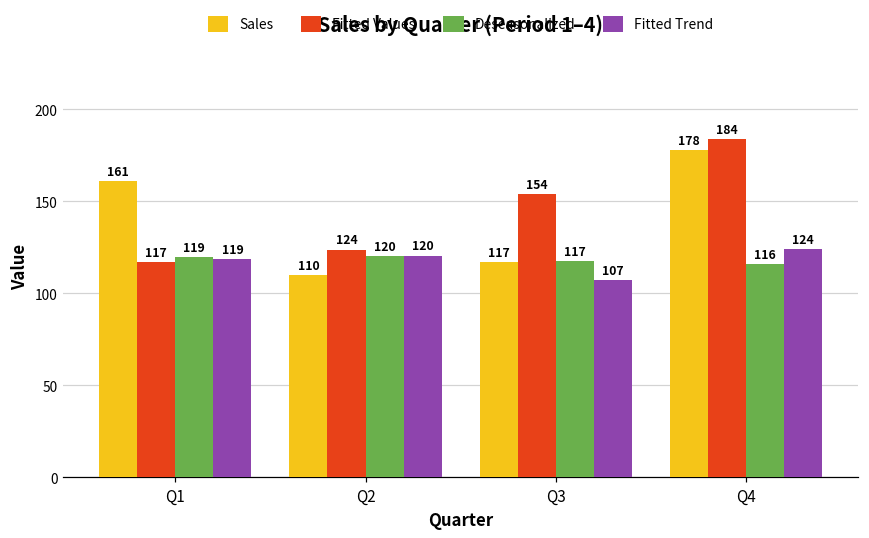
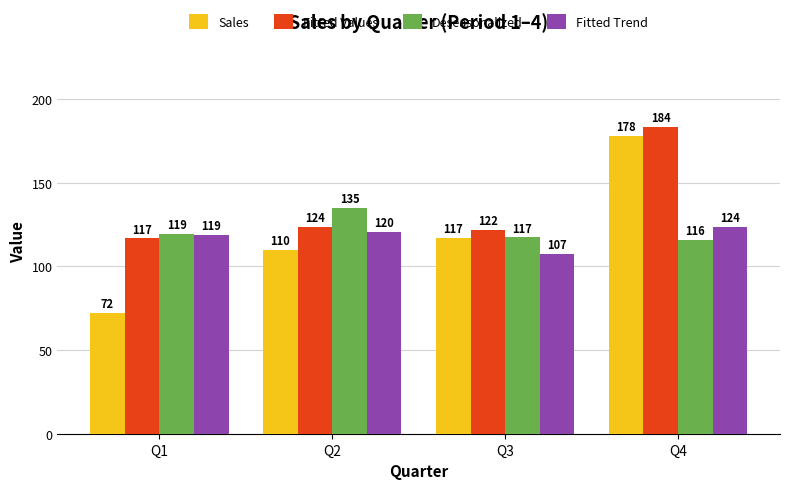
  {
    "Sales": {
-     "Q1": 161,
+     "Q1": 72,
      "Q2": 110,
      "Q3": 117,
      "Q4": 178
    },
    "Fitted Values": {
      "Q1": 117,
      "Q2": 124,
-     "Q3": 154,
+     "Q3": 122,
      "Q4": 184
    },
    "Deseasonalized": {
      "Q1": 119,
-     "Q2": 120,
+     "Q2": 135,
      "Q3": 117,
      "Q4": 116
    },
    "Fitted Trend": {
      "Q1": 119,
      "Q2": 120,
      "Q3": 107,
      "Q4": 124
    }
  }
